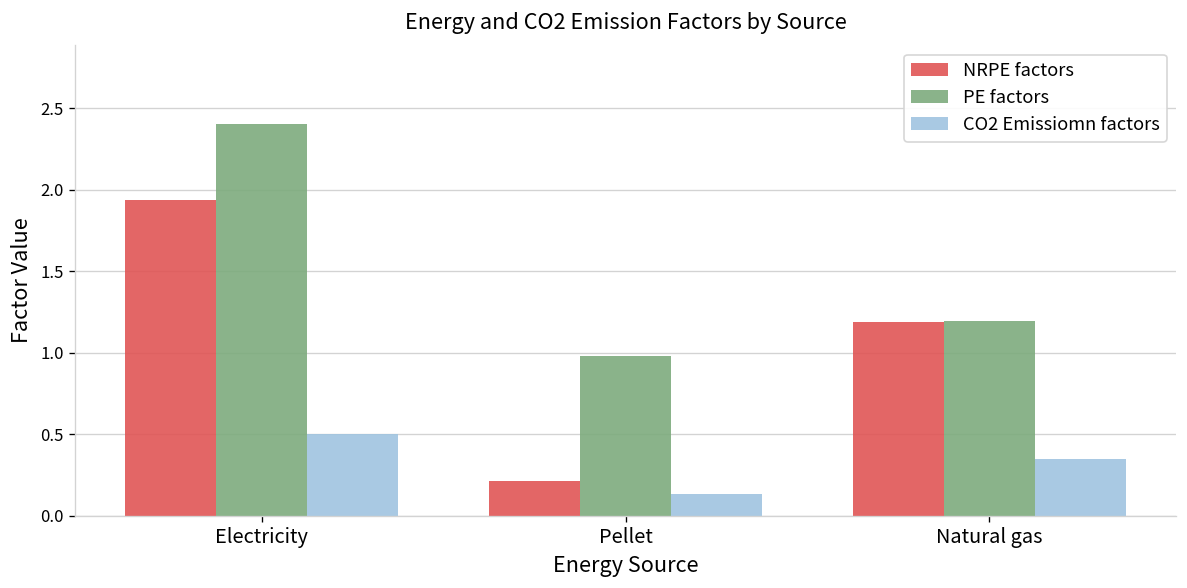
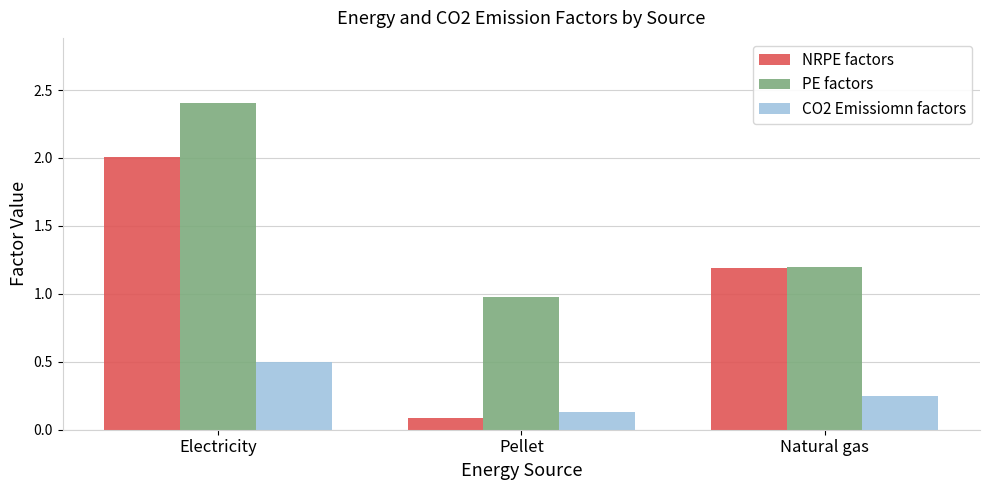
  {
    "NRPE factors": {
-     "Electricity": 1.93,
-     "Pellet": 0.21,
+     "Electricity": 2.01,
+     "Pellet": 0.09,
      "Natural gas": 1.19
    },
    "PE factors": {
      "Electricity": 2.40,
      "Pellet": 0.98,
      "Natural gas": 1.20
    },
    "CO2 Emissiomn factors": {
      "Electricity": 0.50,
      "Pellet": 0.13,
-     "Natural gas": 0.35
+     "Natural gas": 0.25
    }
  }
